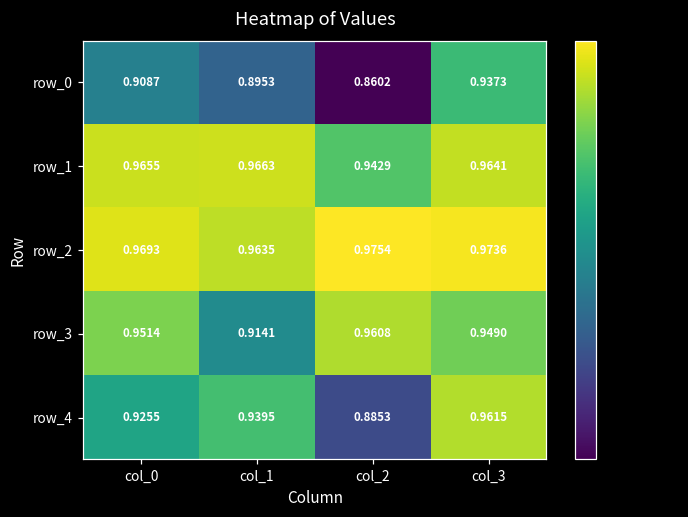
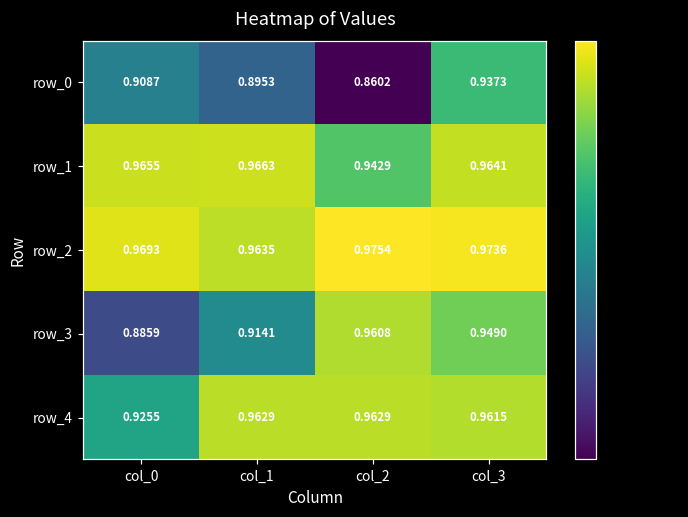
  {
    "row_0": {
      "col_0": 0.9087,
      "col_1": 0.8953,
      "col_2": 0.8602,
      "col_3": 0.9373
    },
    "row_1": {
      "col_0": 0.9655,
      "col_1": 0.9663,
      "col_2": 0.9429,
      "col_3": 0.9641
    },
    "row_2": {
      "col_0": 0.9693,
      "col_1": 0.9635,
      "col_2": 0.9754,
      "col_3": 0.9736
    },
    "row_3": {
-     "col_0": 0.9514,
+     "col_0": 0.8859,
      "col_1": 0.9141,
      "col_2": 0.9608,
      "col_3": 0.9490
    },
    "row_4": {
      "col_0": 0.9255,
-     "col_1": 0.9395,
-     "col_2": 0.8853,
+     "col_1": 0.9629,
+     "col_2": 0.9629,
      "col_3": 0.9615
    }
  }
